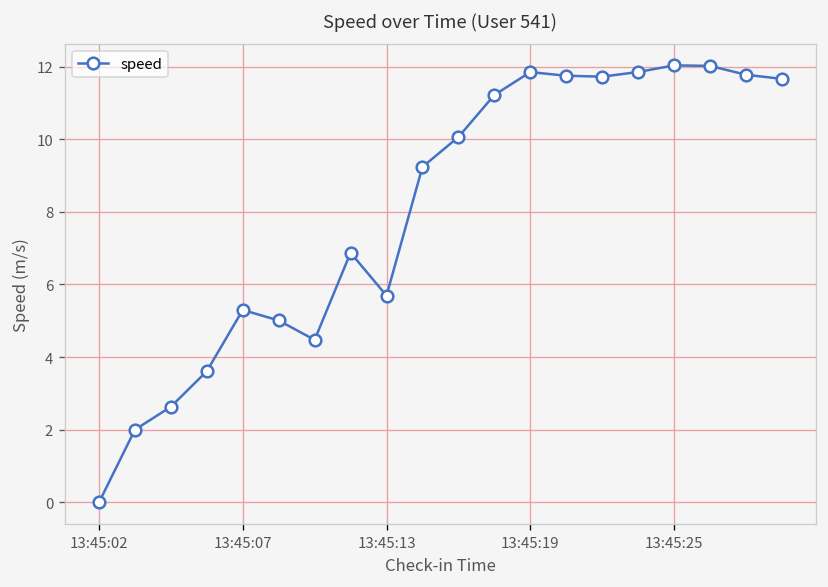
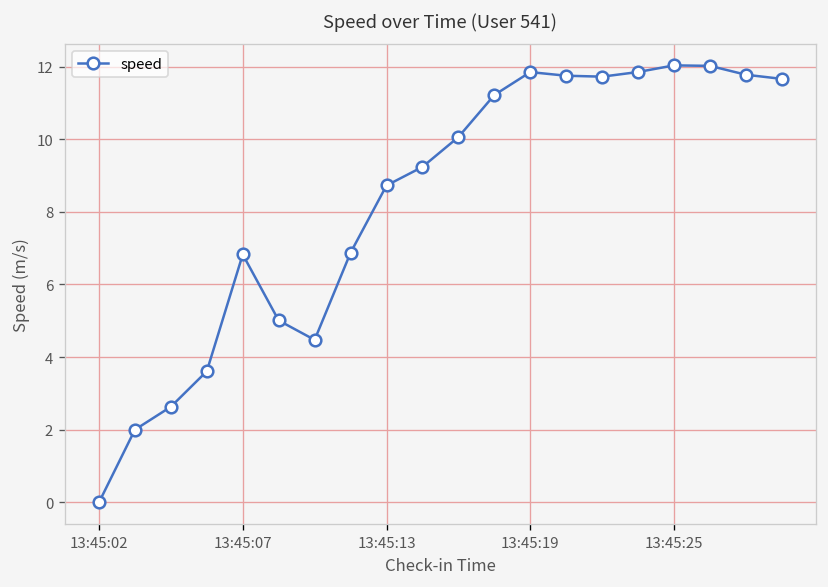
  {
    "13:45:02": 0.0,
-   "13:45:07": 5.3,
-   "13:45:13": 5.7,
+   "13:45:07": 6.8,
+   "13:45:13": 8.7,
    "13:45:19": 11.8,
    "13:45:25": 12.0
  }
